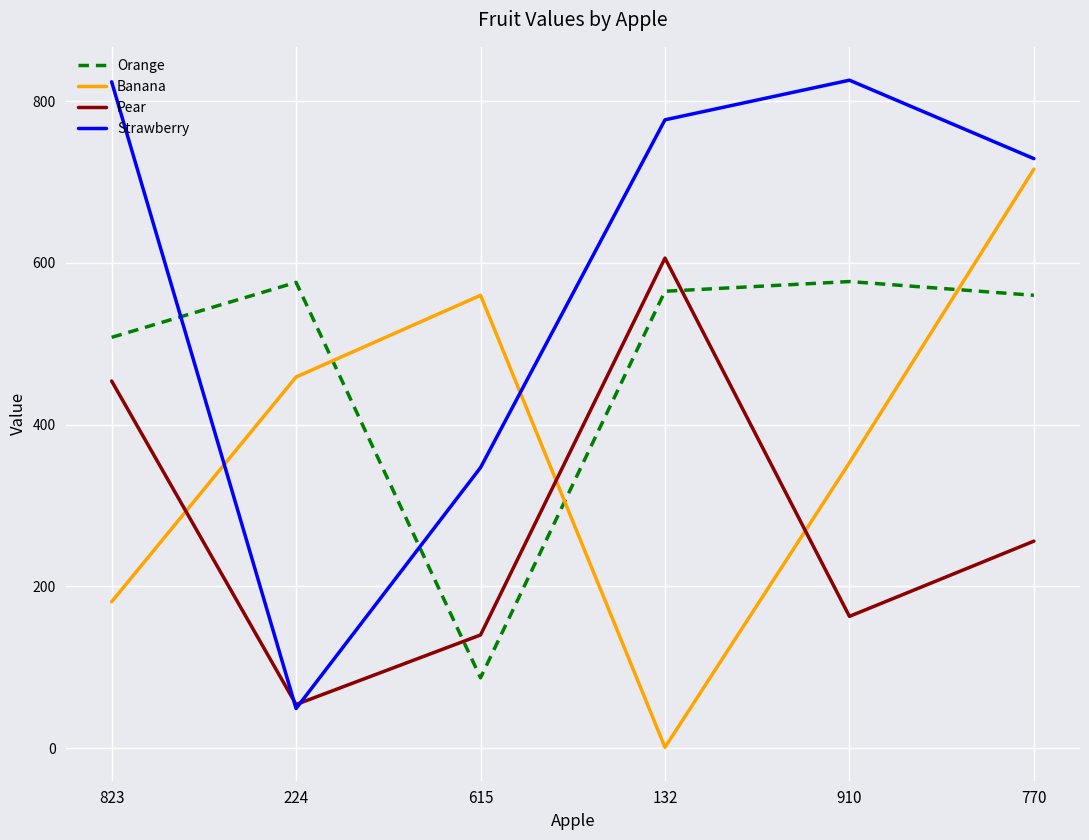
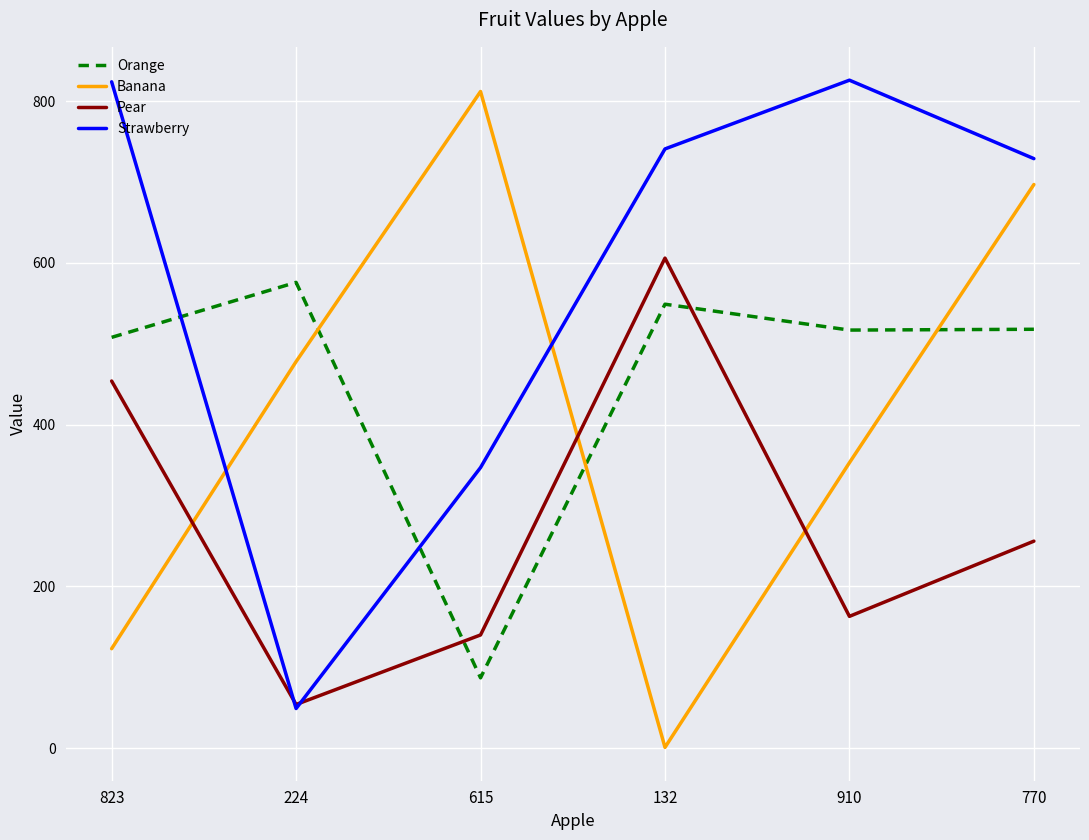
  {
    "Orange": {
      "823": 510,
      "224": 580,
      "615": 90,
-     "132": 570,
-     "910": 580,
-     "770": 560
+     "132": 550,
+     "910": 520,
+     "770": 520
    },
    "Banana": {
-     "823": 180,
-     "224": 460,
-     "615": 560,
+     "823": 120,
+     "224": 480,
+     "615": 810,
      "132": 0,
      "910": 350,
-     "770": 720
+     "770": 700
    },
    "Pear": {
      "823": 450,
      "224": 50,
      "615": 140,
      "132": 610,
      "910": 160,
      "770": 260
    },
    "Strawberry": {
      "224": 50,
      "615": 350,
-     "132": 780,
+     "132": 740,
      "910": 830,
      "770": 730
    }
  }
